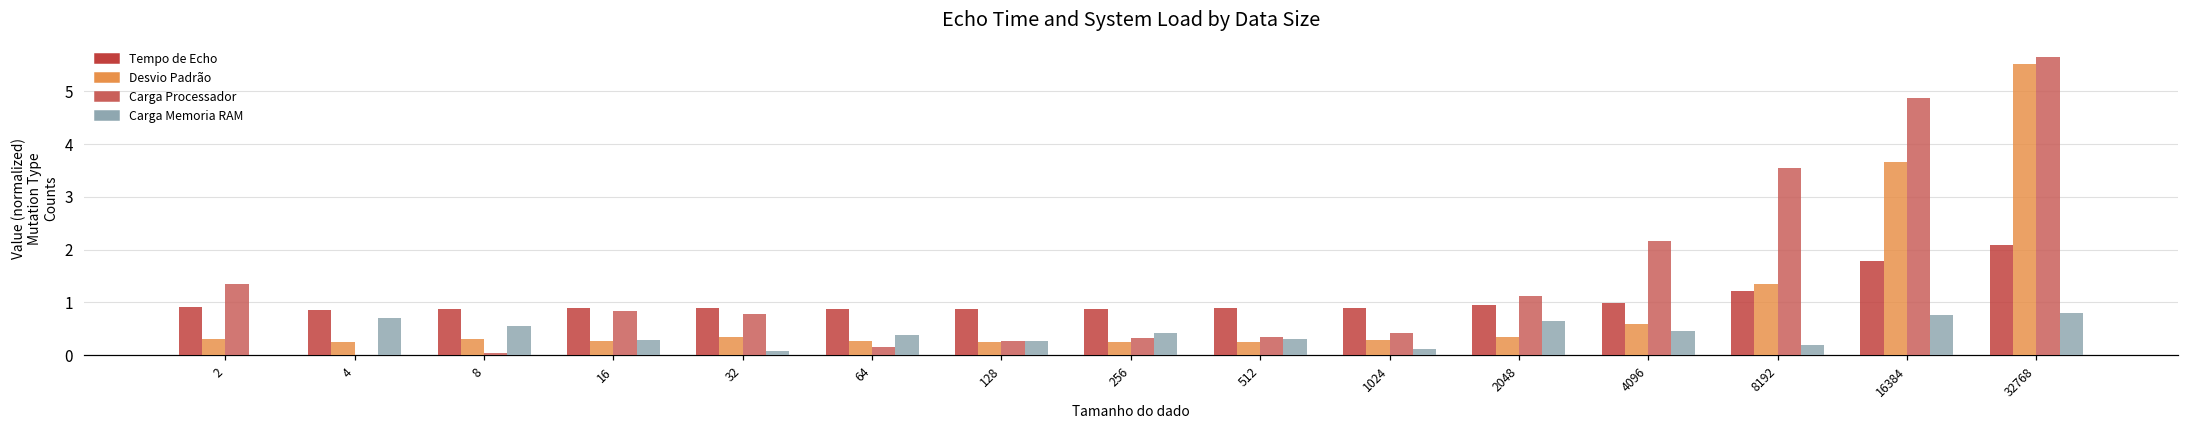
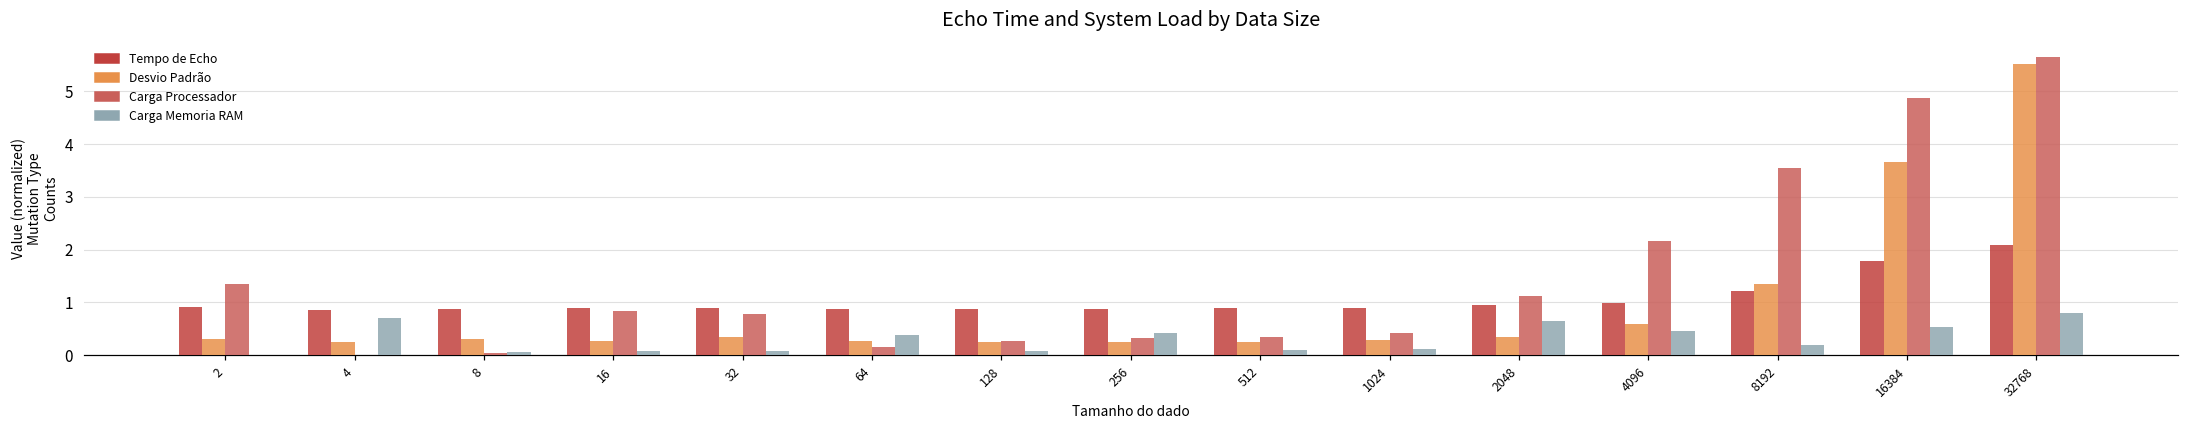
  {
    "Desvio Padrão": {
      "2": 0.3,
      "4": 0.2,
      "8": 0.3,
      "16": 0.3,
      "32": 0.3,
      "64": 0.3,
      "128": 0.3,
      "256": 0.3,
      "512": 0.3,
      "1024": 0.3,
      "2048": 0.3,
      "4096": 0.6,
      "8192": 1.4,
      "16384": 3.7,
      "32768": 5.5
    },
    "Carga Memoria RAM": {
      "2": 0.0,
      "4": 0.7,
-     "8": 0.6,
-     "16": 0.3,
+     "8": 0.1,
+     "16": 0.1,
      "32": 0.1,
      "64": 0.4,
-     "128": 0.3,
+     "128": 0.1,
      "256": 0.4,
-     "512": 0.3,
+     "512": 0.1,
      "1024": 0.1,
      "2048": 0.7,
      "4096": 0.4,
      "8192": 0.2,
-     "16384": 0.8,
+     "16384": 0.5,
      "32768": 0.8
    }
  }
